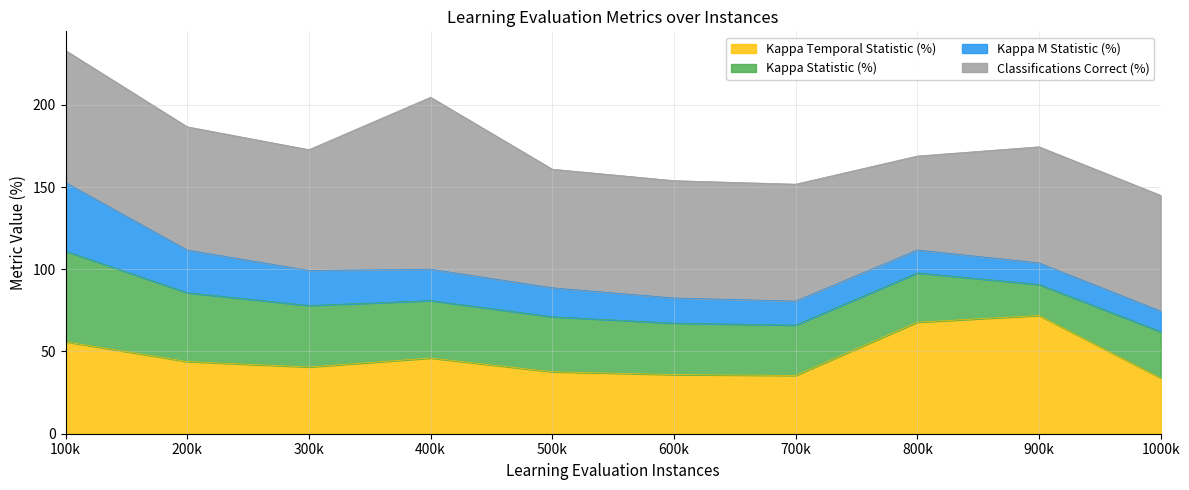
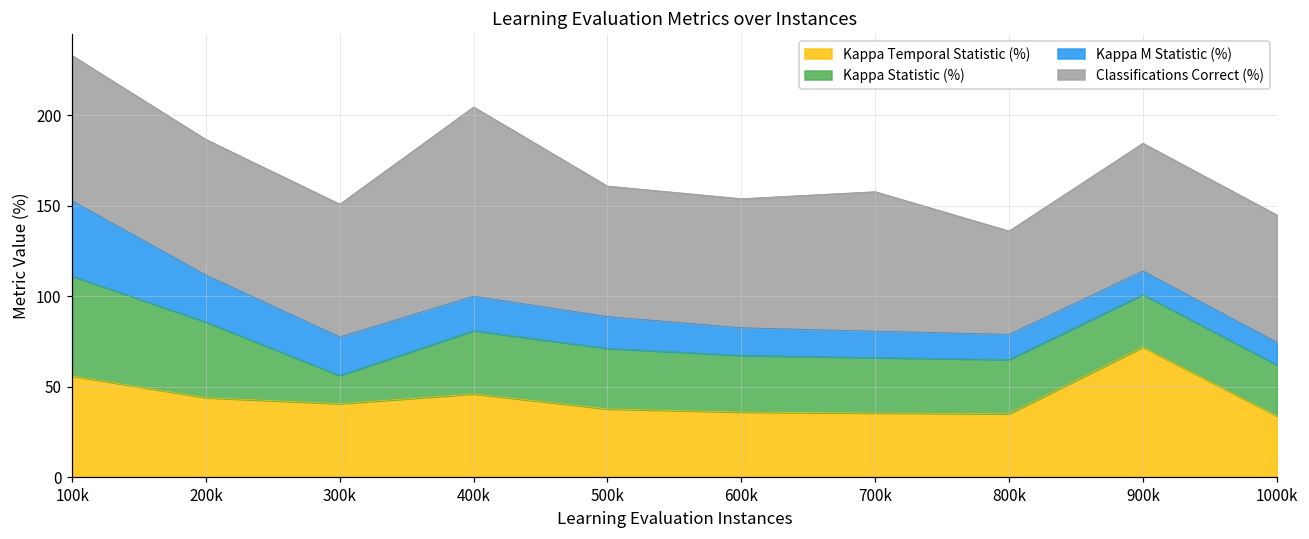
  {
    "Kappa Temporal Statistic (%)": {
      "100k": 56,
      "200k": 44,
      "300k": 41,
      "400k": 46,
      "500k": 38,
      "600k": 36,
      "700k": 35,
-     "800k": 68,
+     "800k": 35,
      "900k": 72,
      "1000k": 34
    },
    "Kappa Statistic (%)": {
      "100k": 55,
      "200k": 42,
-     "300k": 37,
+     "300k": 16,
      "400k": 35,
      "500k": 33,
      "600k": 31,
      "700k": 31,
      "800k": 30,
-     "900k": 19,
+     "900k": 29,
      "1000k": 28
    },
    "Kappa M Statistic (%)": {
      "100k": 42,
      "200k": 26,
      "300k": 21,
      "400k": 19,
      "500k": 18,
      "600k": 15,
      "700k": 15,
      "800k": 14,
      "900k": 13,
      "1000k": 12
    },
    "Classifications Correct (%)": {
      "100k": 80,
      "200k": 75,
      "300k": 73,
      "400k": 105,
      "500k": 72,
      "600k": 71,
-     "700k": 71,
+     "700k": 77,
      "800k": 57,
      "900k": 71,
      "1000k": 70
    }
  }
